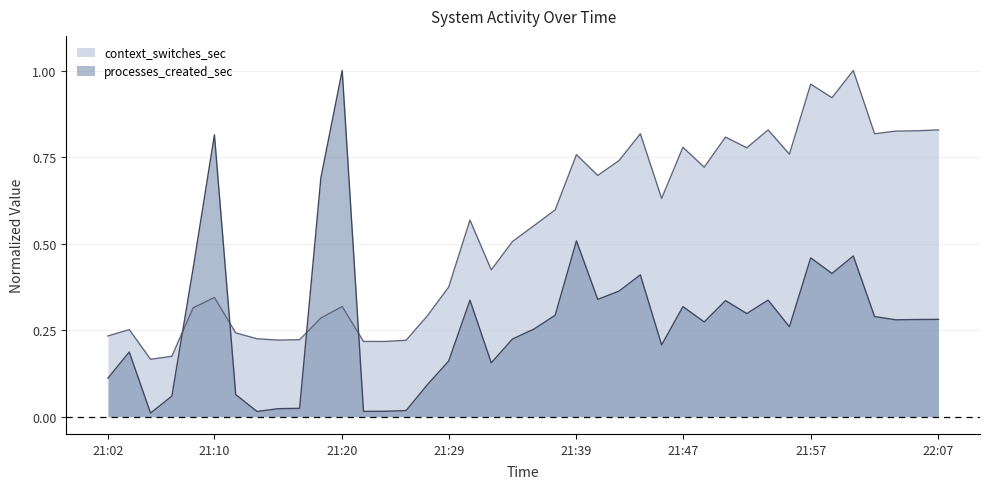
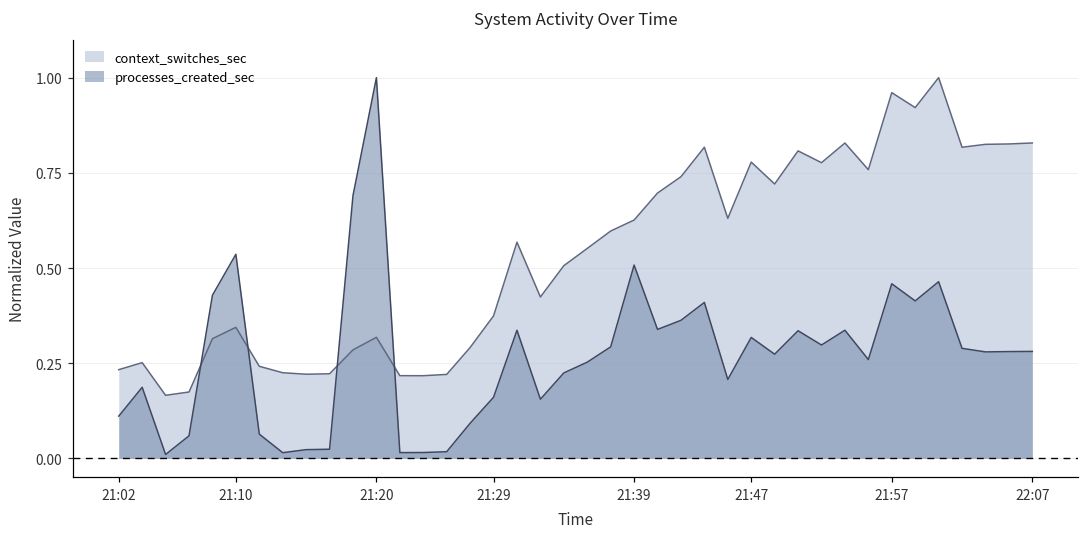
  {
    "context_switches_sec": {
      "21:02": 0.23,
      "21:10": 0.34,
      "21:20": 0.32,
      "21:29": 0.37,
-     "21:39": 0.76,
+     "21:39": 0.63,
      "21:47": 0.78,
      "21:57": 0.96,
      "22:07": 0.83
    },
    "processes_created_sec": {
      "21:02": 0.11,
-     "21:10": 0.81,
+     "21:10": 0.54,
      "21:20": 1.00,
      "21:29": 0.16,
      "21:39": 0.51,
      "21:47": 0.32,
      "21:57": 0.46,
      "22:07": 0.28
    }
  }
